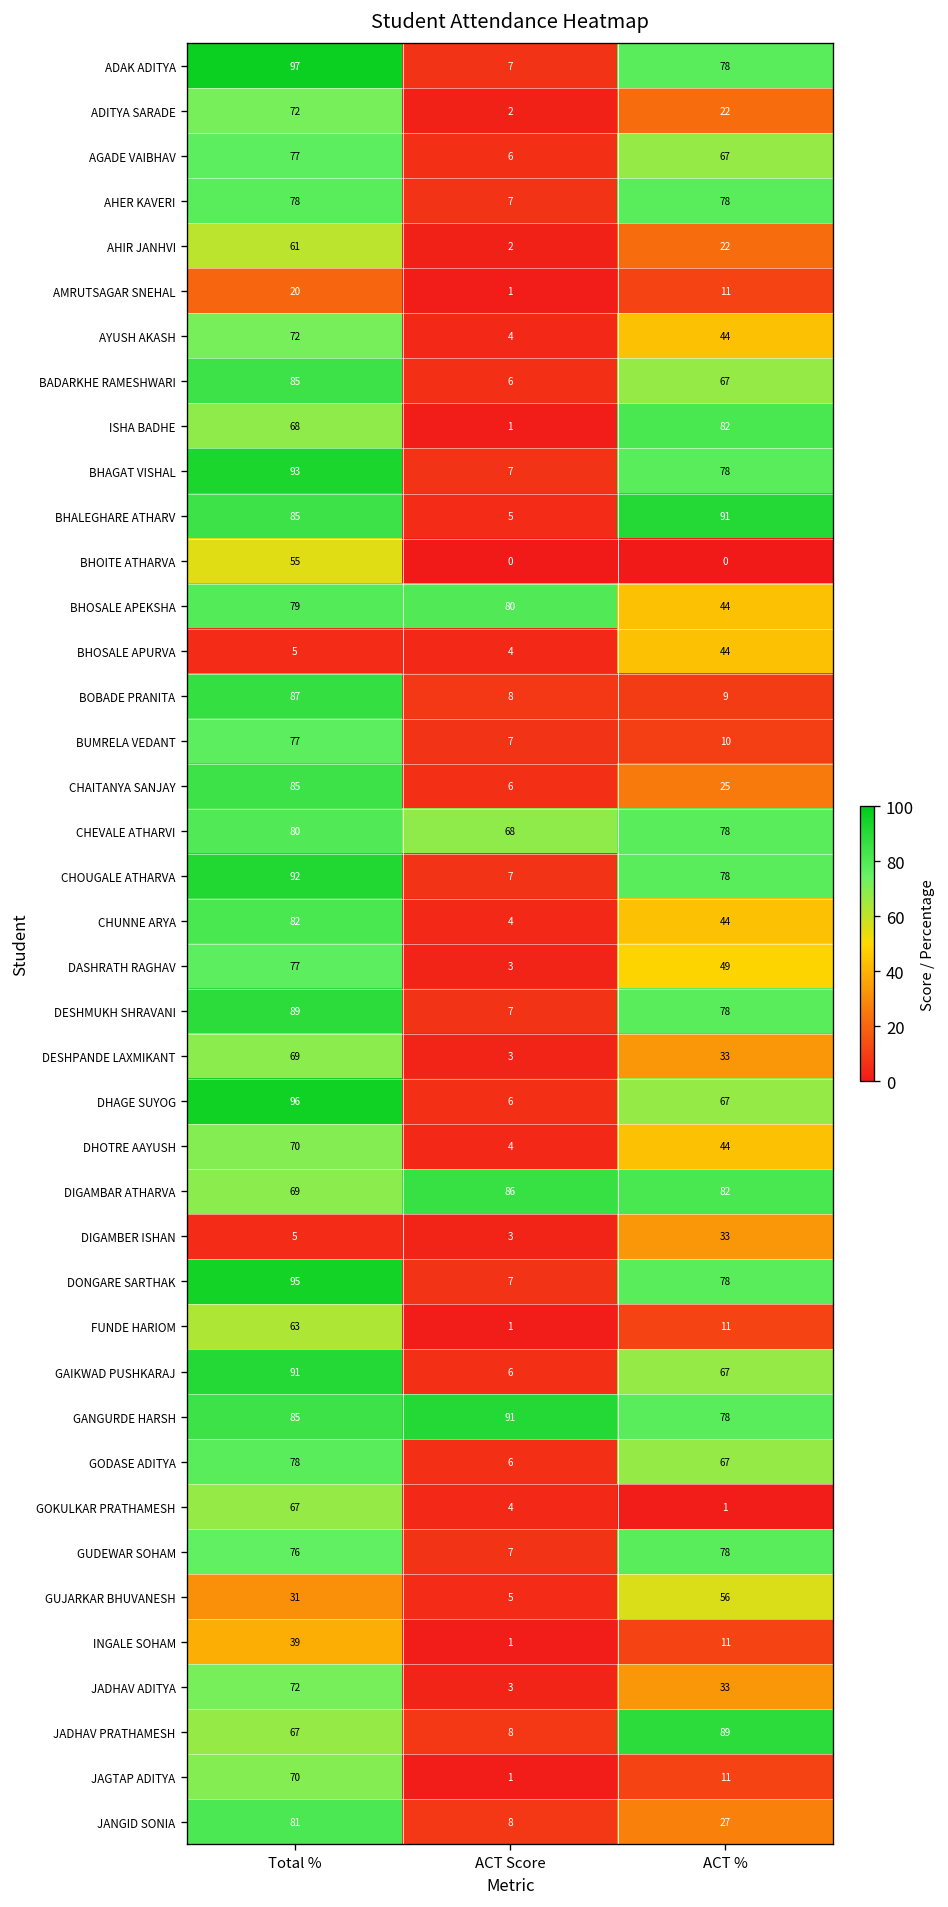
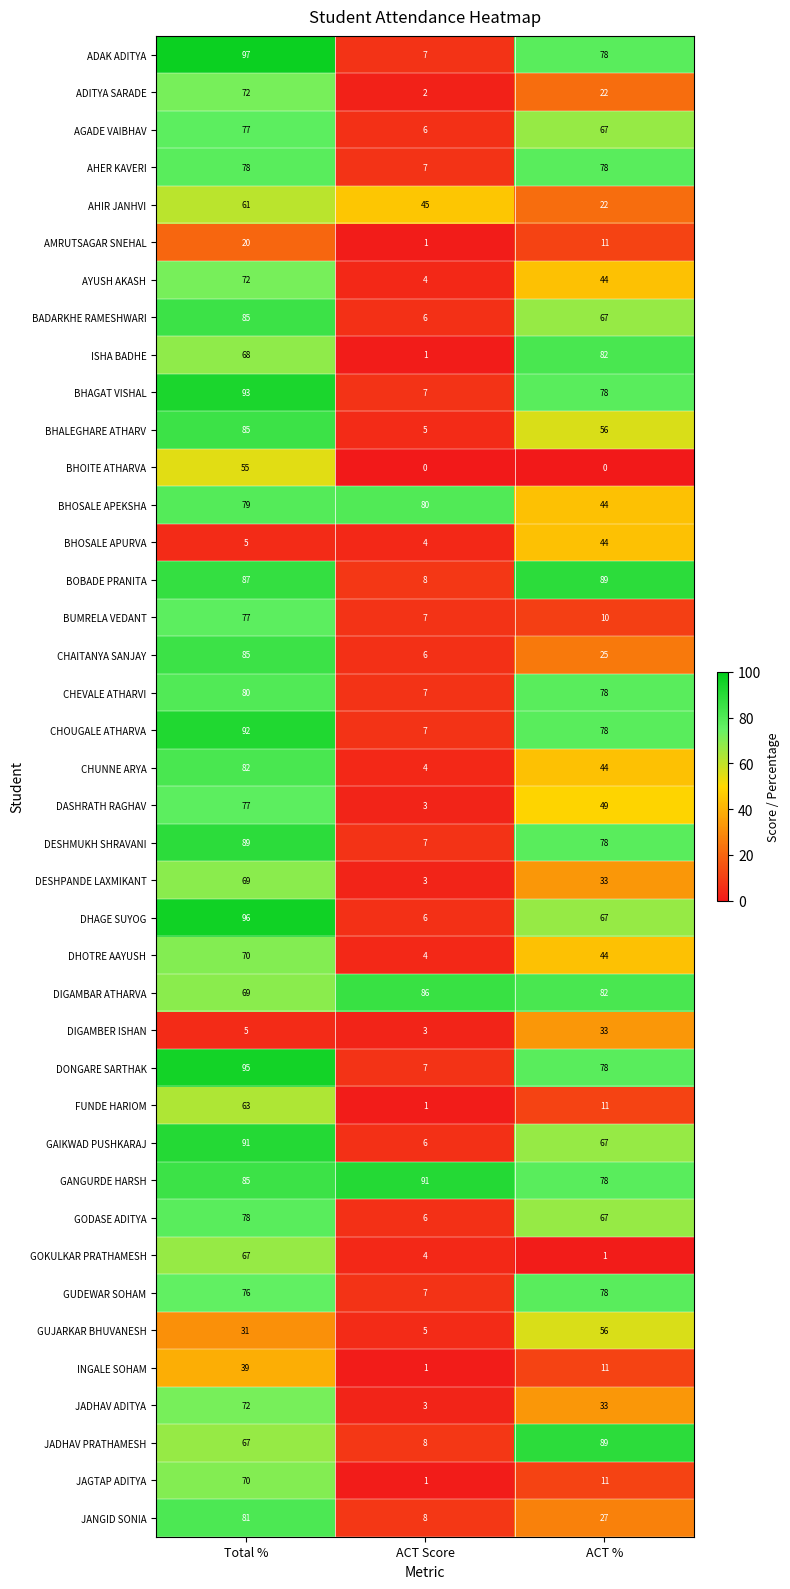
  {
    "ADAK ADITYA": {
      "Total %": 97,
      "ACT Score": 7,
      "ACT %": 78
    },
    "ADITYA SARADE": {
      "Total %": 72,
      "ACT Score": 2,
      "ACT %": 22
    },
    "AGADE VAIBHAV": {
      "Total %": 77,
      "ACT Score": 6,
      "ACT %": 67
    },
    "AHER KAVERI": {
      "Total %": 78,
      "ACT Score": 7,
      "ACT %": 78
    },
    "AHIR JANHVI": {
      "Total %": 61,
-     "ACT Score": 2,
+     "ACT Score": 45,
      "ACT %": 22
    },
    "AMRUTSAGAR SNEHAL": {
      "Total %": 20,
      "ACT Score": 1,
      "ACT %": 11
    },
    "AYUSH AKASH": {
      "Total %": 72,
      "ACT Score": 4,
      "ACT %": 44
    },
    "BADARKHE RAMESHWARI": {
      "Total %": 85,
      "ACT Score": 6,
      "ACT %": 67
    },
    "ISHA BADHE": {
      "Total %": 68,
      "ACT Score": 1,
      "ACT %": 82
    },
    "BHAGAT VISHAL": {
      "Total %": 93,
      "ACT Score": 7,
      "ACT %": 78
    },
    "BHALEGHARE ATHARV": {
      "Total %": 85,
      "ACT Score": 5,
-     "ACT %": 91
+     "ACT %": 56
    },
    "BHOITE ATHARVA": {
      "Total %": 55,
      "ACT Score": 0,
      "ACT %": 0
    },
    "BHOSALE APEKSHA": {
      "Total %": 79,
      "ACT Score": 80,
      "ACT %": 44
    },
    "BHOSALE APURVA": {
      "Total %": 5,
      "ACT Score": 4,
      "ACT %": 44
    },
    "BOBADE PRANITA": {
      "Total %": 87,
      "ACT Score": 8,
-     "ACT %": 9
+     "ACT %": 89
    },
    "BUMRELA VEDANT": {
      "Total %": 77,
      "ACT Score": 7,
      "ACT %": 10
    },
    "CHAITANYA SANJAY": {
      "Total %": 85,
      "ACT Score": 6,
      "ACT %": 25
    },
    "CHEVALE ATHARVI": {
      "Total %": 80,
-     "ACT Score": 68,
+     "ACT Score": 7,
      "ACT %": 78
    },
    "CHOUGALE ATHARVA": {
      "Total %": 92,
      "ACT Score": 7,
      "ACT %": 78
    },
    "CHUNNE ARYA": {
      "Total %": 82,
      "ACT Score": 4,
      "ACT %": 44
    },
    "DASHRATH RAGHAV": {
      "Total %": 77,
      "ACT Score": 3,
      "ACT %": 49
    },
    "DESHMUKH SHRAVANI": {
      "Total %": 89,
      "ACT Score": 7,
      "ACT %": 78
    },
    "DESHPANDE LAXMIKANT": {
      "Total %": 69,
      "ACT Score": 3,
      "ACT %": 33
    },
    "DHAGE SUYOG": {
      "Total %": 96,
      "ACT Score": 6,
      "ACT %": 67
    },
    "DHOTRE AAYUSH": {
      "Total %": 70,
      "ACT Score": 4,
      "ACT %": 44
    },
    "DIGAMBAR ATHARVA": {
      "Total %": 69,
      "ACT Score": 86,
      "ACT %": 82
    },
    "DIGAMBER ISHAN": {
      "Total %": 5,
      "ACT Score": 3,
      "ACT %": 33
    },
    "DONGARE SARTHAK": {
      "Total %": 95,
      "ACT Score": 7,
      "ACT %": 78
    },
    "FUNDE HARIOM": {
      "Total %": 63,
      "ACT Score": 1,
      "ACT %": 11
    },
    "GAIKWAD PUSHKARAJ": {
      "Total %": 91,
      "ACT Score": 6,
      "ACT %": 67
    },
    "GANGURDE HARSH": {
      "Total %": 85,
      "ACT Score": 91,
      "ACT %": 78
    },
    "GODASE ADITYA": {
      "Total %": 78,
      "ACT Score": 6,
      "ACT %": 67
    },
    "GOKULKAR PRATHAMESH": {
      "Total %": 67,
      "ACT Score": 4,
      "ACT %": 1
    },
    "GUDEWAR SOHAM": {
      "Total %": 76,
      "ACT Score": 7,
      "ACT %": 78
    },
    "GUJARKAR BHUVANESH": {
      "Total %": 31,
      "ACT Score": 5,
      "ACT %": 56
    },
    "INGALE SOHAM": {
      "Total %": 39,
      "ACT Score": 1,
      "ACT %": 11
    },
    "JADHAV ADITYA": {
      "Total %": 72,
      "ACT Score": 3,
      "ACT %": 33
    },
    "JADHAV PRATHAMESH": {
      "Total %": 67,
      "ACT Score": 8,
      "ACT %": 89
    },
    "JAGTAP ADITYA": {
      "Total %": 70,
      "ACT Score": 1,
      "ACT %": 11
    },
    "JANGID SONIA": {
      "Total %": 81,
      "ACT Score": 8,
      "ACT %": 27
    }
  }
